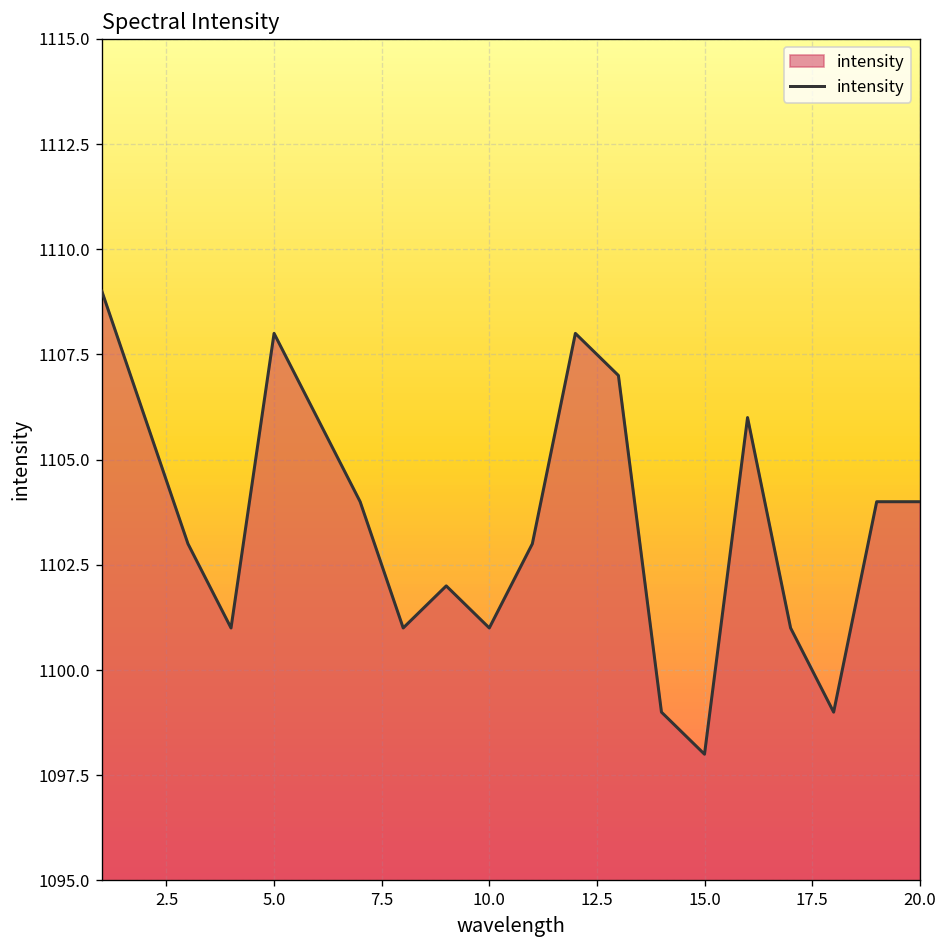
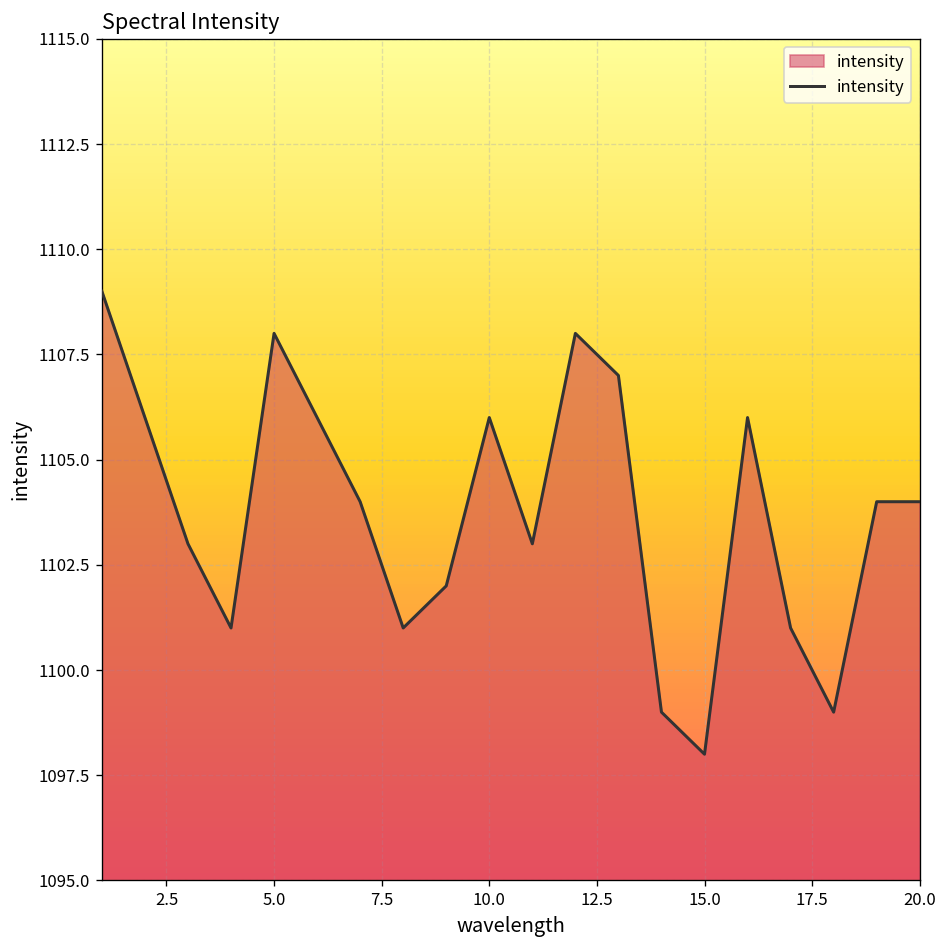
  {
    "5.0": 1108,
-   "10.0": 1101,
+   "10.0": 1106,
    "15.0": 1098,
    "20.0": 1104
  }
